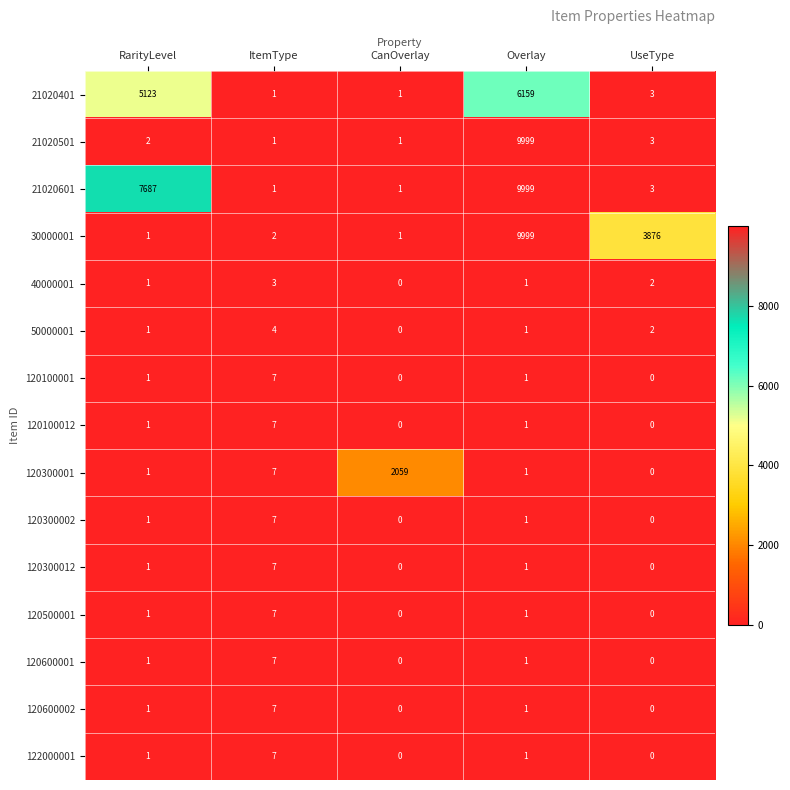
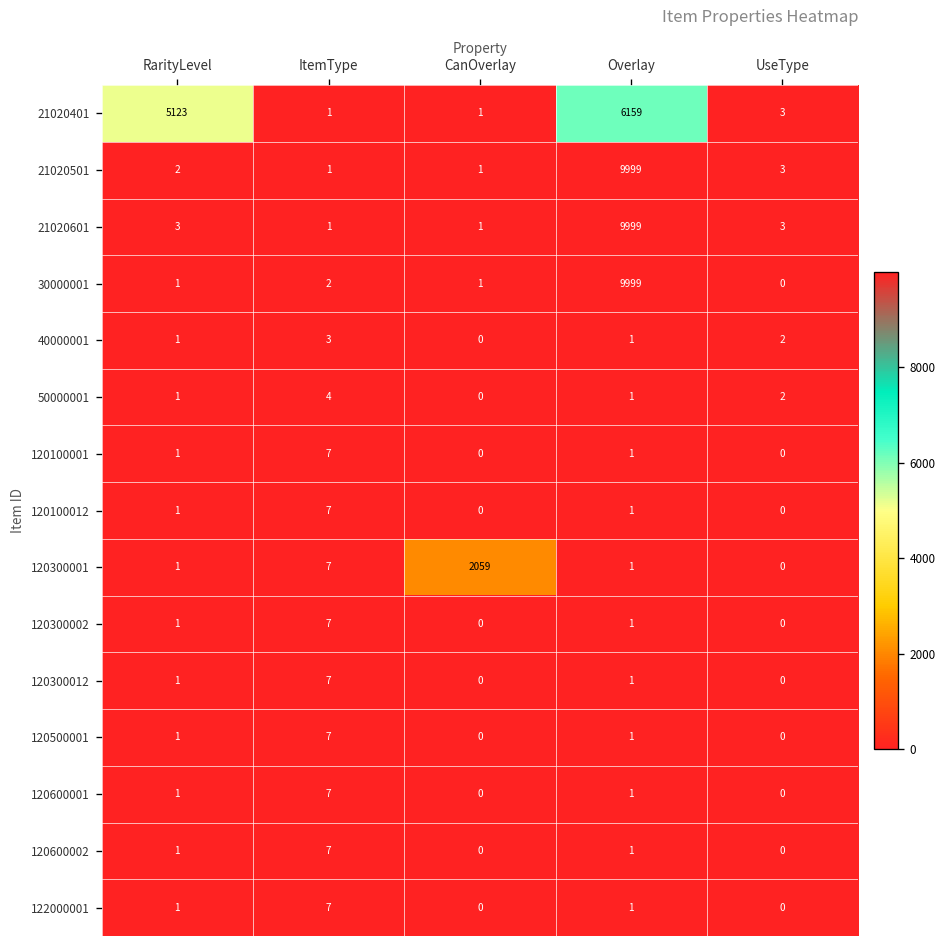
  {
    "21020401": {
      "RarityLevel": 5123,
      "ItemType": 1,
      "CanOverlay": 1,
      "Overlay": 6159,
      "UseType": 3
    },
    "21020501": {
      "RarityLevel": 2,
      "ItemType": 1,
      "CanOverlay": 1,
      "Overlay": 9999,
      "UseType": 3
    },
    "21020601": {
-     "RarityLevel": 7687,
+     "RarityLevel": 3,
      "ItemType": 1,
      "CanOverlay": 1,
      "Overlay": 9999,
      "UseType": 3
    },
    "30000001": {
      "RarityLevel": 1,
      "ItemType": 2,
      "CanOverlay": 1,
      "Overlay": 9999,
-     "UseType": 3876
+     "UseType": 0
    },
    "40000001": {
      "RarityLevel": 1,
      "ItemType": 3,
      "CanOverlay": 0,
      "Overlay": 1,
      "UseType": 2
    },
    "50000001": {
      "RarityLevel": 1,
      "ItemType": 4,
      "CanOverlay": 0,
      "Overlay": 1,
      "UseType": 2
    },
    "120100001": {
      "RarityLevel": 1,
      "ItemType": 7,
      "CanOverlay": 0,
      "Overlay": 1,
      "UseType": 0
    },
    "120100012": {
      "RarityLevel": 1,
      "ItemType": 7,
      "CanOverlay": 0,
      "Overlay": 1,
      "UseType": 0
    },
    "120300001": {
      "RarityLevel": 1,
      "ItemType": 7,
      "CanOverlay": 2059,
      "Overlay": 1,
      "UseType": 0
    },
    "120300002": {
      "RarityLevel": 1,
      "ItemType": 7,
      "CanOverlay": 0,
      "Overlay": 1,
      "UseType": 0
    },
    "120300012": {
      "RarityLevel": 1,
      "ItemType": 7,
      "CanOverlay": 0,
      "Overlay": 1,
      "UseType": 0
    },
    "120500001": {
      "RarityLevel": 1,
      "ItemType": 7,
      "CanOverlay": 0,
      "Overlay": 1,
      "UseType": 0
    },
    "120600001": {
      "RarityLevel": 1,
      "ItemType": 7,
      "CanOverlay": 0,
      "Overlay": 1,
      "UseType": 0
    },
    "120600002": {
      "RarityLevel": 1,
      "ItemType": 7,
      "CanOverlay": 0,
      "Overlay": 1,
      "UseType": 0
    },
    "122000001": {
      "RarityLevel": 1,
      "ItemType": 7,
      "CanOverlay": 0,
      "Overlay": 1,
      "UseType": 0
    }
  }
